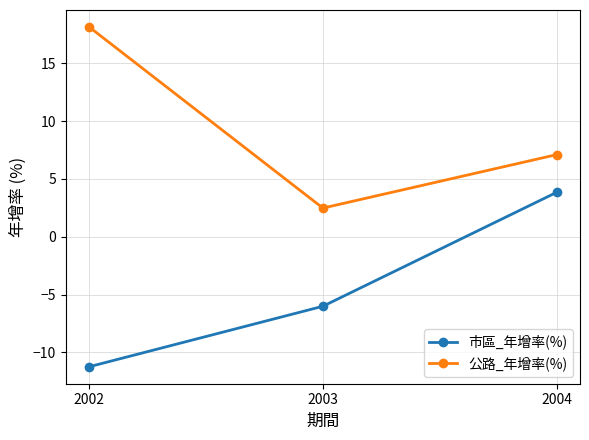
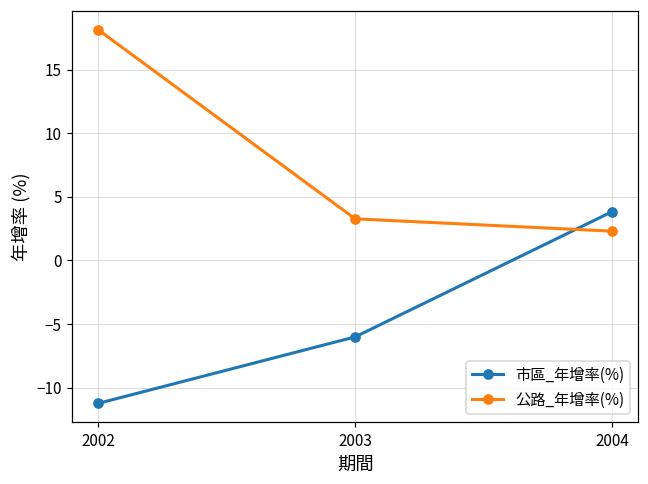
  {
    "市區_年增率(%)": {
      "2002": -11.2,
      "2003": -6.0,
      "2004": 3.8
    },
    "公路_年增率(%)": {
      "2002": 18.1,
-     "2003": 2.5,
-     "2004": 7.1
+     "2003": 3.3,
+     "2004": 2.3
    }
  }
